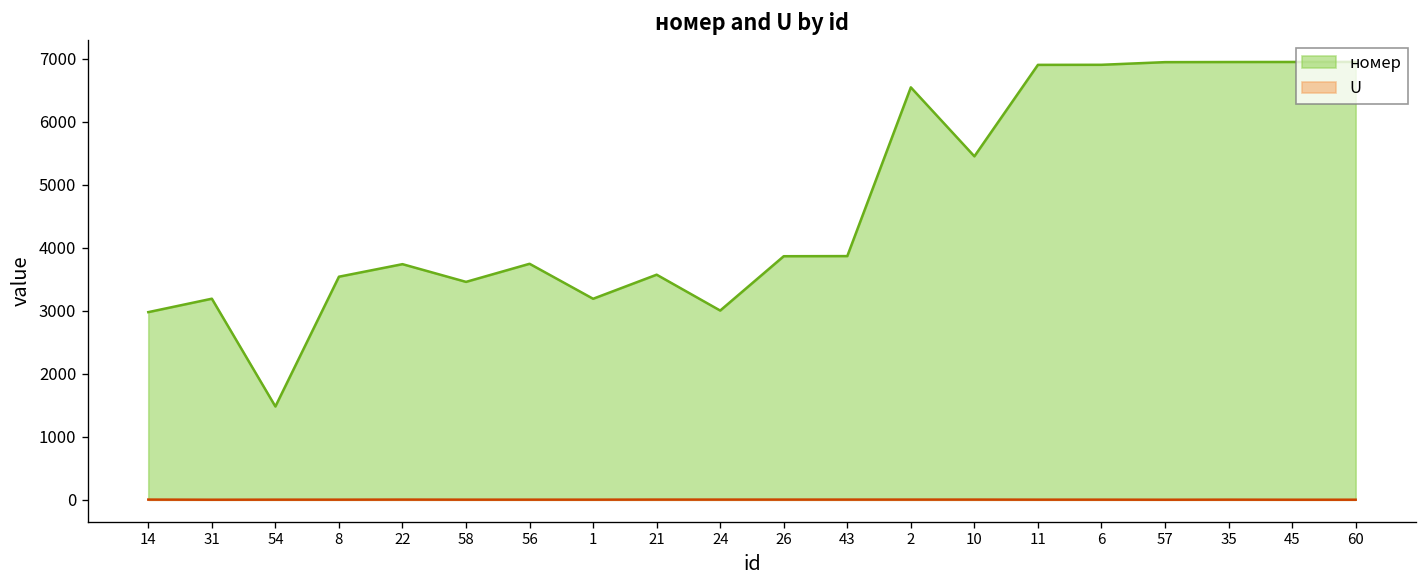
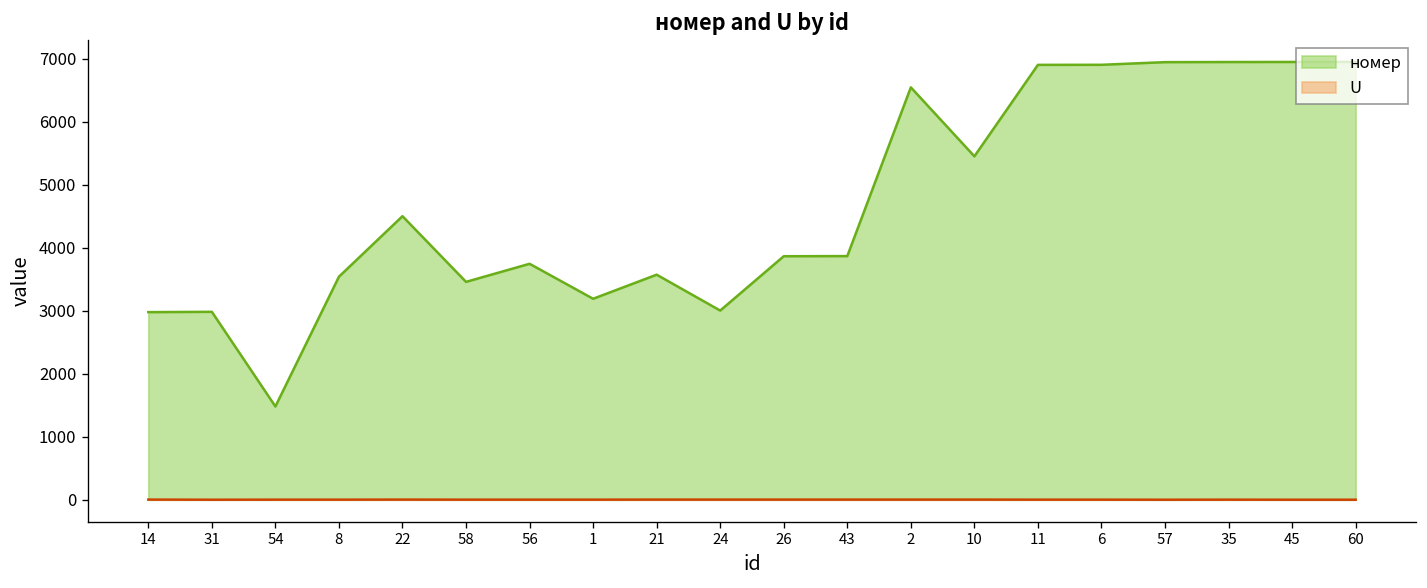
  {
    "номер": {
      "14": 3000,
-     "31": 3200,
+     "31": 3000,
      "54": 1500,
      "8": 3500,
-     "22": 3700,
+     "22": 4500,
      "58": 3500,
      "56": 3700,
      "1": 3200,
      "21": 3600,
      "24": 3000,
      "26": 3900,
      "43": 3900,
      "2": 6500,
      "10": 5400,
      "11": 6900,
      "6": 6900,
      "57": 6900,
      "35": 6900,
      "45": 6900
    },
    "U": {
      "14": 0,
      "31": 0,
      "54": 0,
      "8": 0,
      "22": 0,
      "58": 0,
      "56": 0,
      "1": 0,
      "21": 0,
      "24": 0,
      "26": 0,
      "43": 0,
      "2": 0,
      "10": 0,
      "11": 0,
      "6": 0,
      "57": 0,
      "35": 0,
      "45": 0,
      "60": 0
    }
  }
